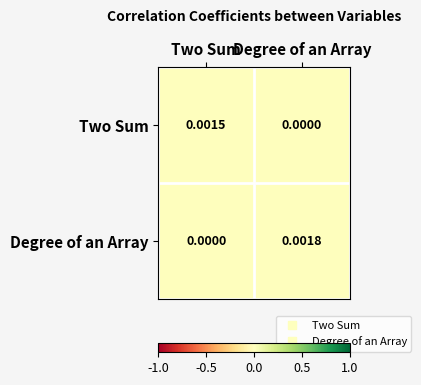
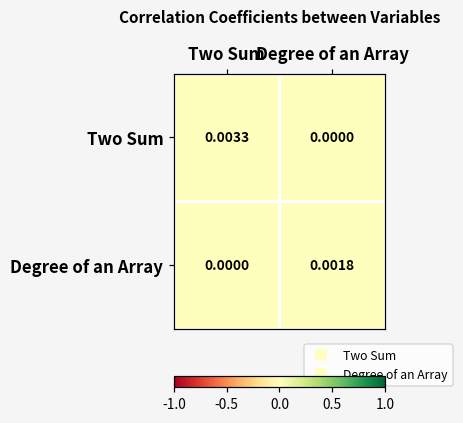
  {
    "Two Sum": {
-     "Two Sum": 0.0015,
+     "Two Sum": 0.0033,
      "Degree of an Array": 0.0000
    },
    "Degree of an Array": {
      "Two Sum": 0.0000,
      "Degree of an Array": 0.0018
    }
  }
